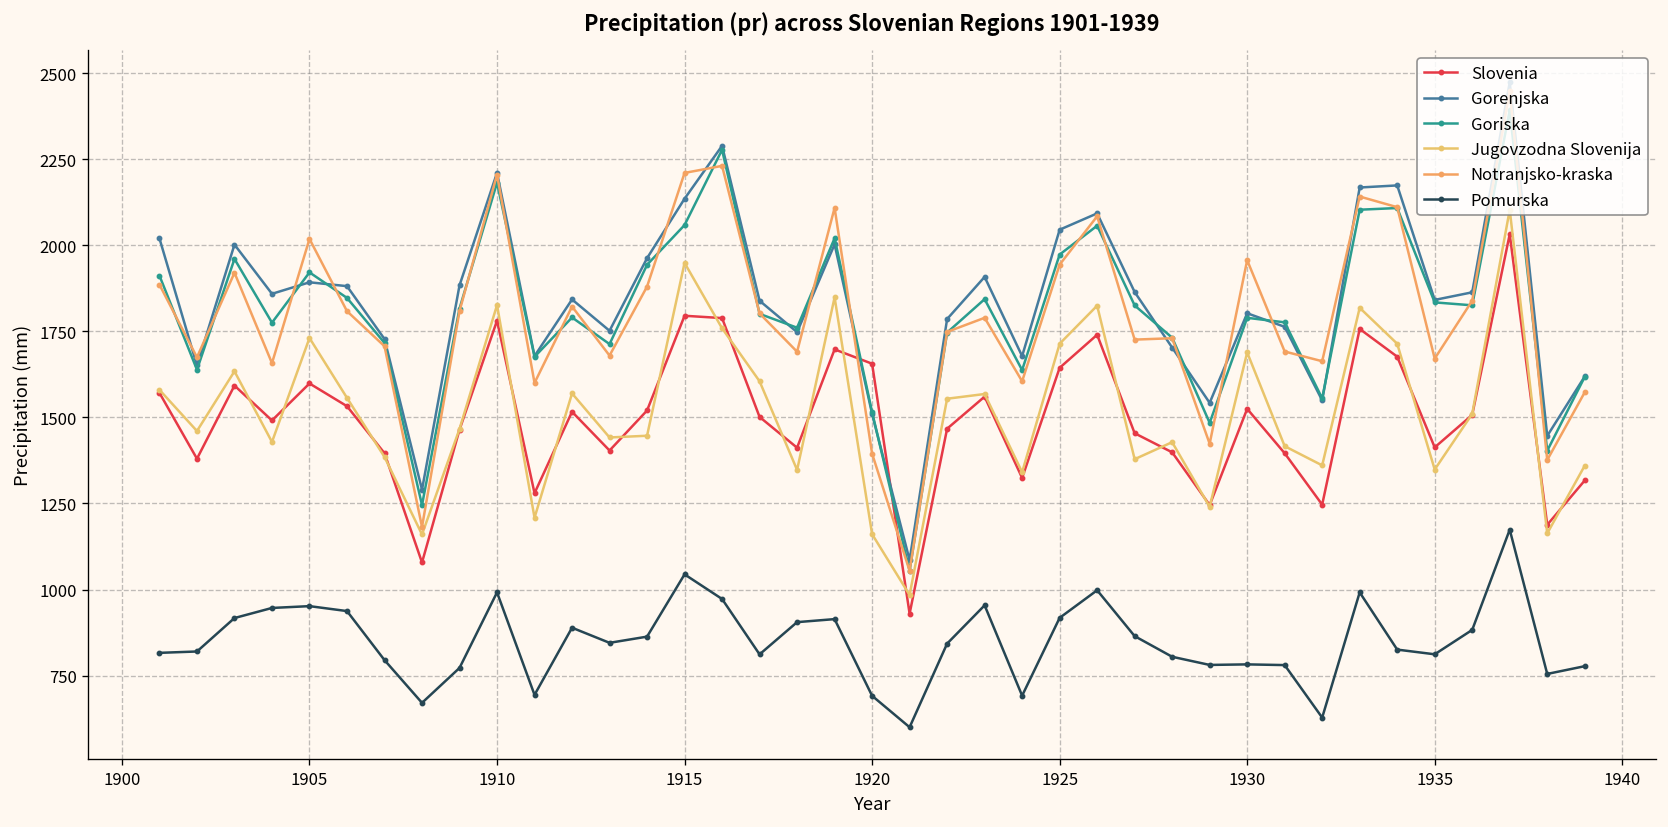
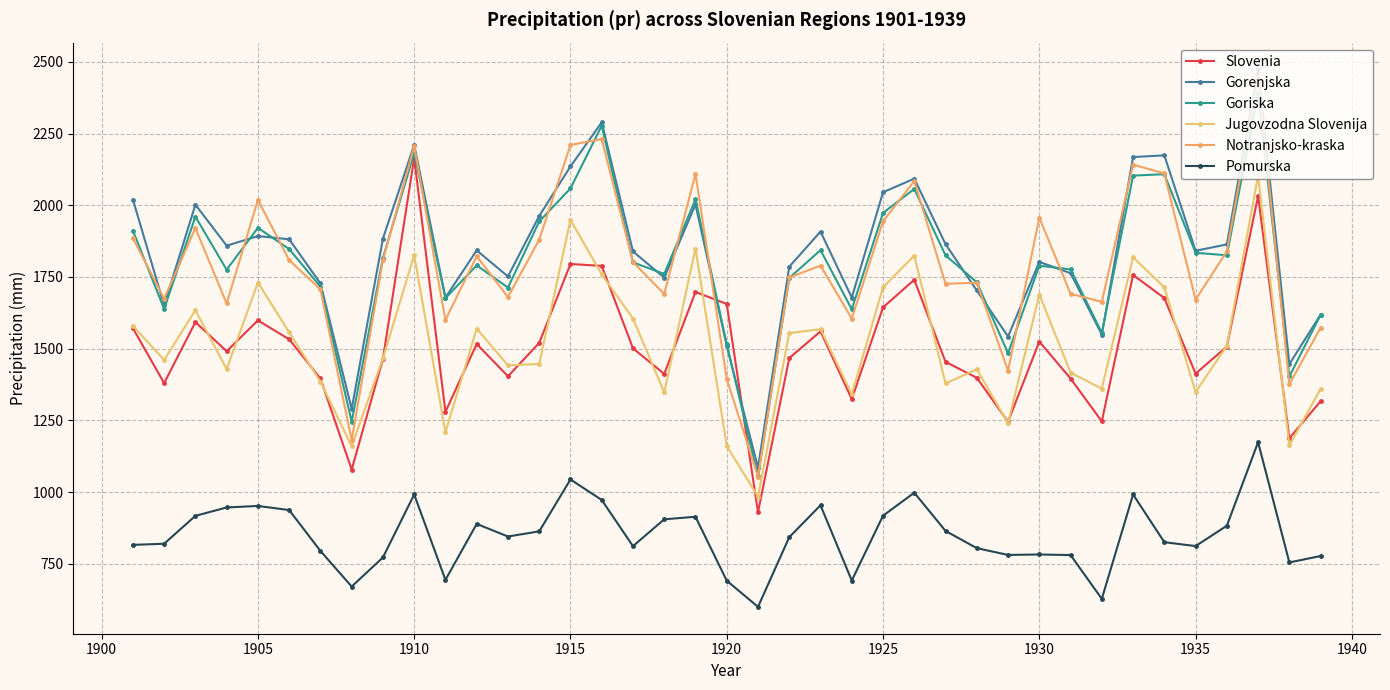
  {
    "Slovenia": {
      "1905": 1600,
-     "1910": 1780,
+     "1910": 2160,
      "1915": 1800,
      "1920": 1660,
      "1925": 1640,
      "1930": 1520,
      "1935": 1410
    },
    "Pomurska": {
      "1905": 950,
      "1910": 990,
      "1915": 1040,
      "1920": 690,
      "1925": 920,
      "1930": 780,
      "1935": 810
    }
  }
